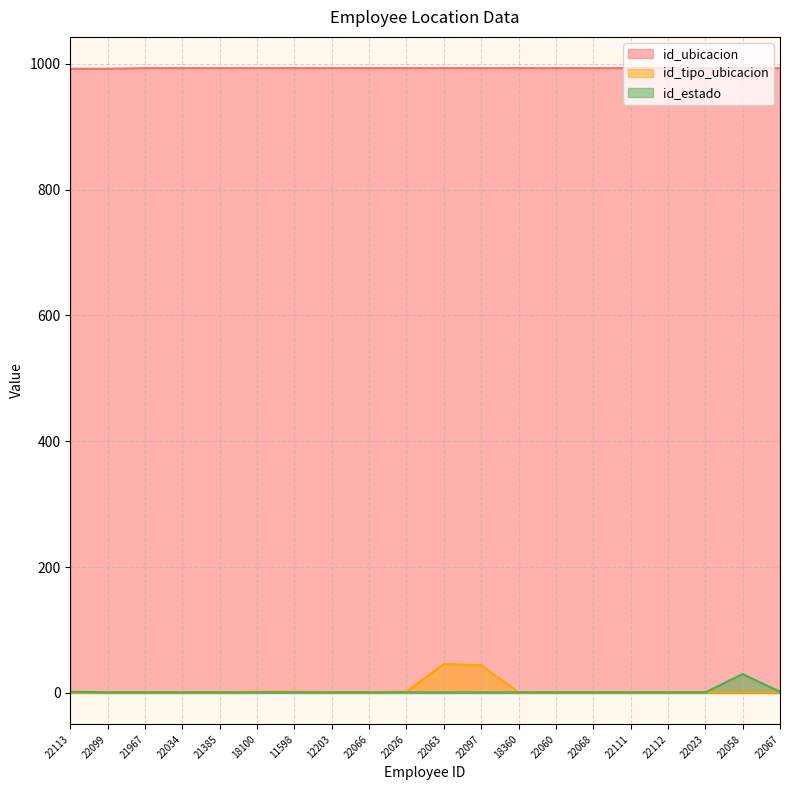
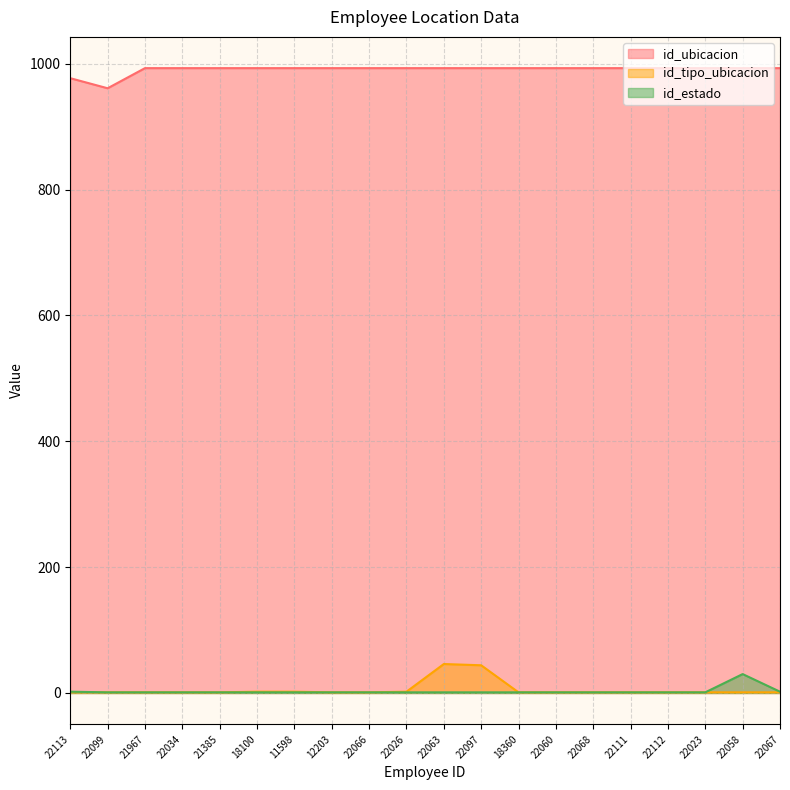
  {
    "id_ubicacion": {
-     "22113": 990,
-     "22099": 990,
+     "22113": 980,
+     "22099": 960,
      "21967": 990,
      "22034": 990,
      "21385": 990,
      "18100": 990,
      "11598": 990,
      "12203": 990,
      "22066": 990,
      "22026": 990,
      "22063": 990,
      "22097": 990,
      "18360": 990,
      "22060": 990,
      "22068": 990,
      "22067": 990
    },
    "id_tipo_ubicacion": {
      "22063": 50,
      "22097": 40,
      "22058": 0
    },
    "id_estado": {
      "22063": 0,
      "22097": 0,
      "22058": 30
    }
  }
